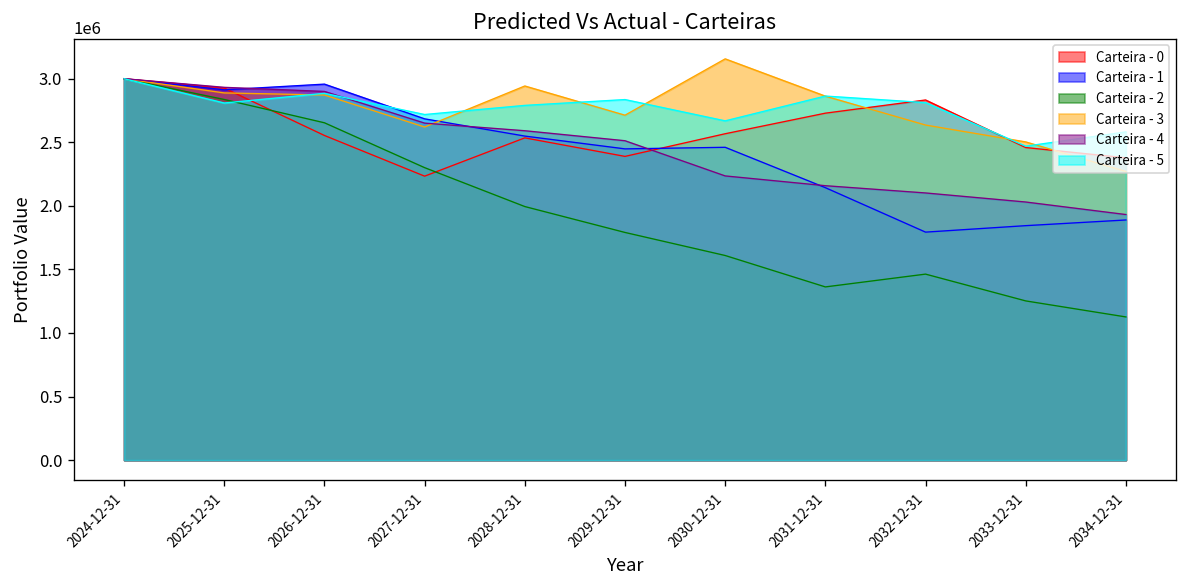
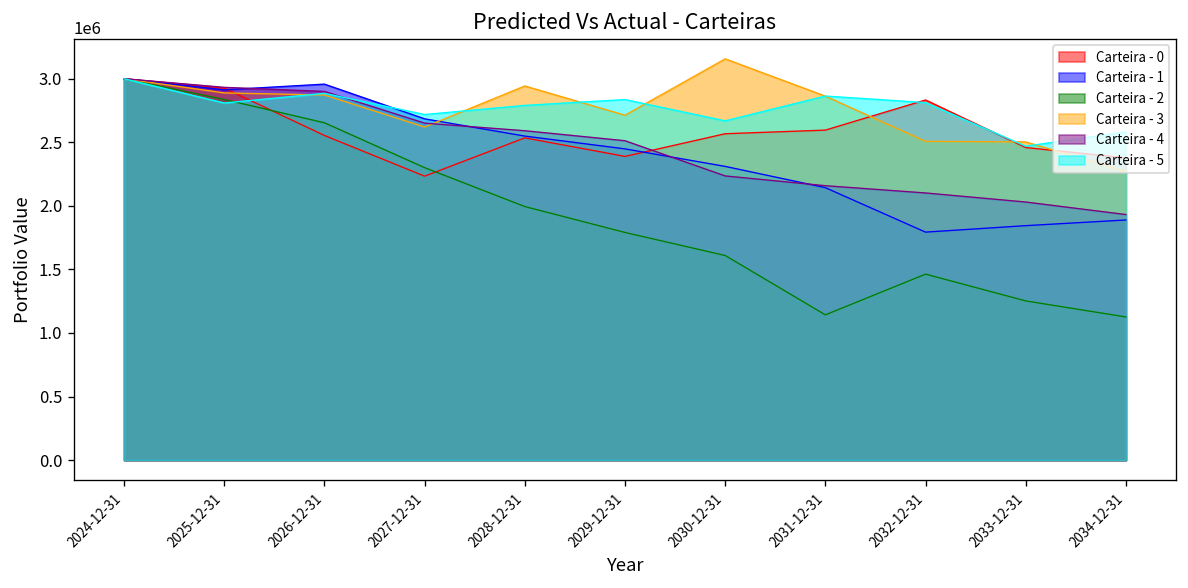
  {
    "Carteira - 0": {
      "2026-12-31": 2550000,
      "2027-12-31": 2230000,
      "2029-12-31": 2390000,
      "2030-12-31": 2570000,
-     "2031-12-31": 2730000
+     "2031-12-31": 2600000
    },
    "Carteira - 1": {
      "2026-12-31": 2960000,
      "2027-12-31": 2680000,
      "2029-12-31": 2450000,
-     "2030-12-31": 2460000,
+     "2030-12-31": 2310000,
      "2032-12-31": 1790000,
      "2033-12-31": 1840000,
      "2034-12-31": 1890000
    },
    "Carteira - 2": {
      "2025-12-31": 2840000,
      "2026-12-31": 2650000,
      "2027-12-31": 2300000,
      "2028-12-31": 1990000,
      "2029-12-31": 1790000,
      "2030-12-31": 1610000,
-     "2031-12-31": 1360000,
+     "2031-12-31": 1140000,
      "2032-12-31": 1460000,
      "2033-12-31": 1250000,
      "2034-12-31": 1130000
    },
    "Carteira - 3": {
      "2027-12-31": 2620000,
      "2028-12-31": 2940000,
      "2029-12-31": 2710000,
      "2030-12-31": 3160000,
-     "2032-12-31": 2640000,
+     "2032-12-31": 2510000,
      "2033-12-31": 2500000,
      "2034-12-31": 2270000
    },
    "Carteira - 4": {
      "2027-12-31": 2650000,
      "2028-12-31": 2590000,
      "2029-12-31": 2510000,
      "2030-12-31": 2240000,
      "2032-12-31": 2100000,
      "2033-12-31": 2030000,
      "2034-12-31": 1930000
    },
    "Carteira - 5": {
      "2025-12-31": 2810000,
      "2027-12-31": 2720000,
      "2028-12-31": 2790000,
      "2029-12-31": 2840000,
      "2030-12-31": 2670000
    }
  }
